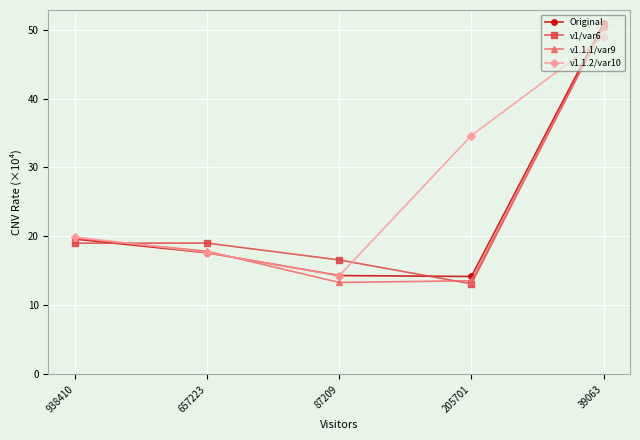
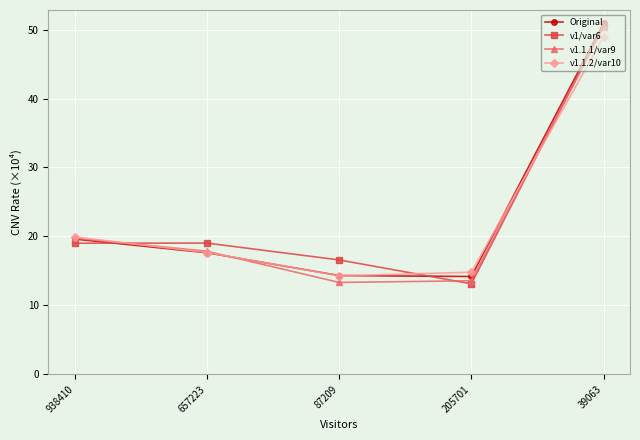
  {
    "Original": {
      "205701": 14
    },
    "v1.1.2/var10": {
-     "205701": 35
+     "205701": 15
    }
  }
